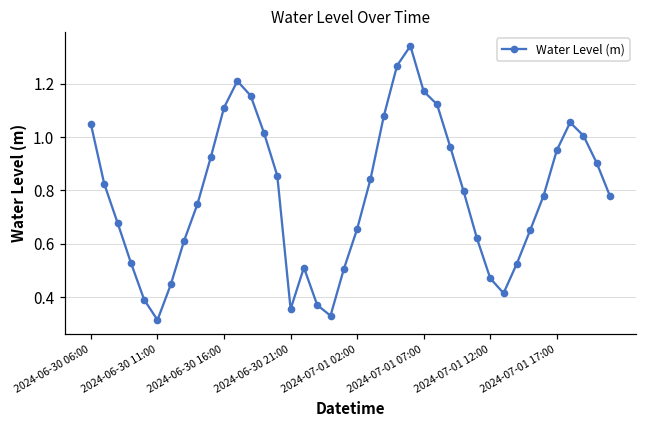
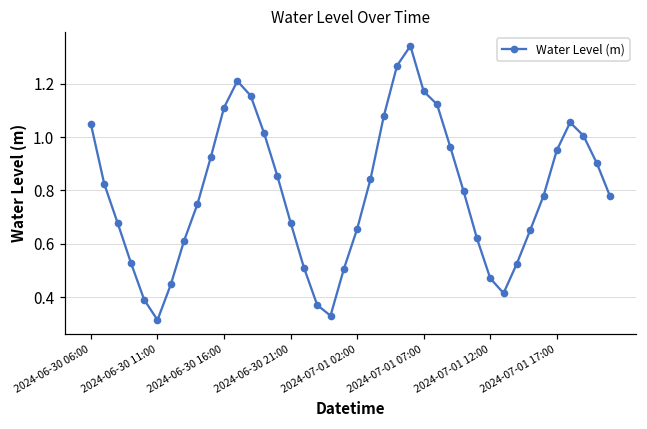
  {
    "2024-06-30 06:00": 1.05,
    "2024-06-30 11:00": 0.31,
    "2024-06-30 16:00": 1.11,
-   "2024-06-30 21:00": 0.35,
+   "2024-06-30 21:00": 0.68,
    "2024-07-01 02:00": 0.66,
    "2024-07-01 07:00": 1.17,
    "2024-07-01 12:00": 0.47,
    "2024-07-01 17:00": 0.95
  }
